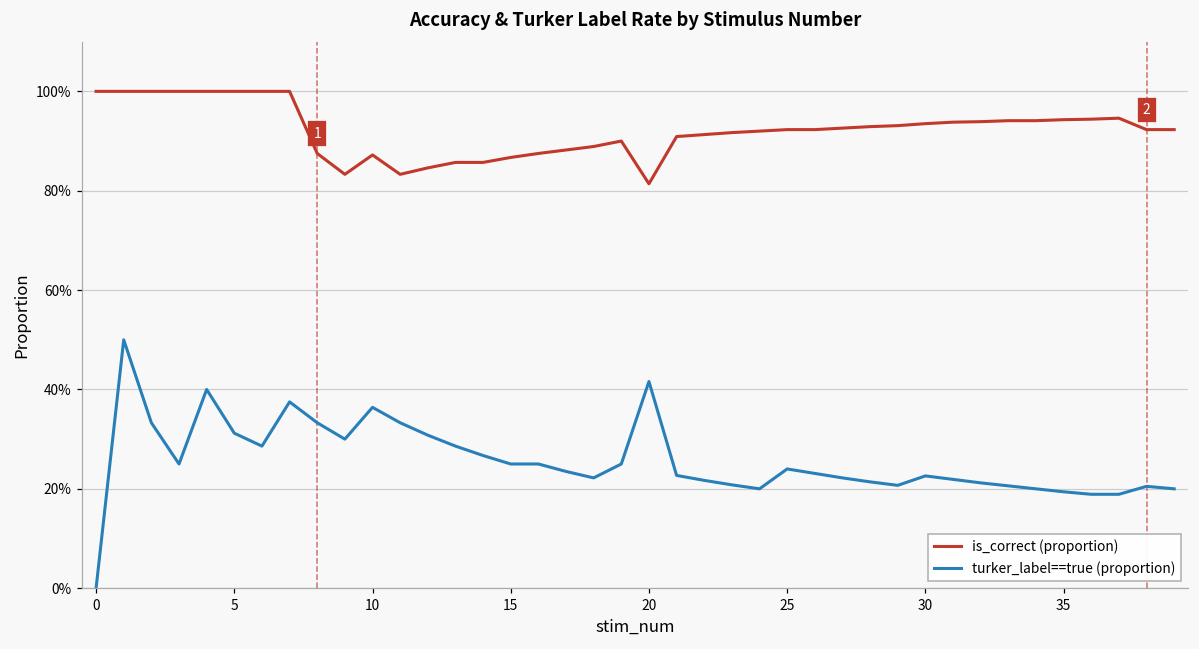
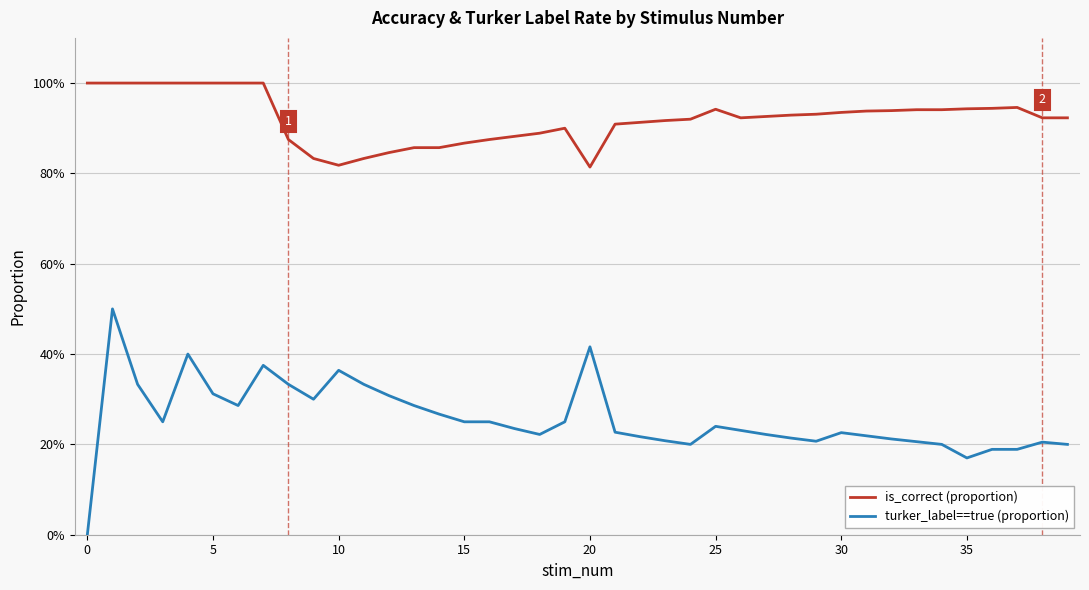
  {
    "is_correct (proportion)": {
      "0": "100%",
      "5": "100%",
-     "10": "87%",
+     "10": "82%",
      "15": "87%",
      "20": "81%",
-     "25": "92%",
+     "25": "94%",
      "30": "94%",
      "35": "94%"
    },
    "turker_label==true (proportion)": {
      "0": "0%",
      "5": "31%",
      "10": "36%",
      "15": "25%",
      "20": "42%",
      "25": "24%",
      "30": "23%",
-     "35": "19%"
+     "35": "17%"
    }
  }
